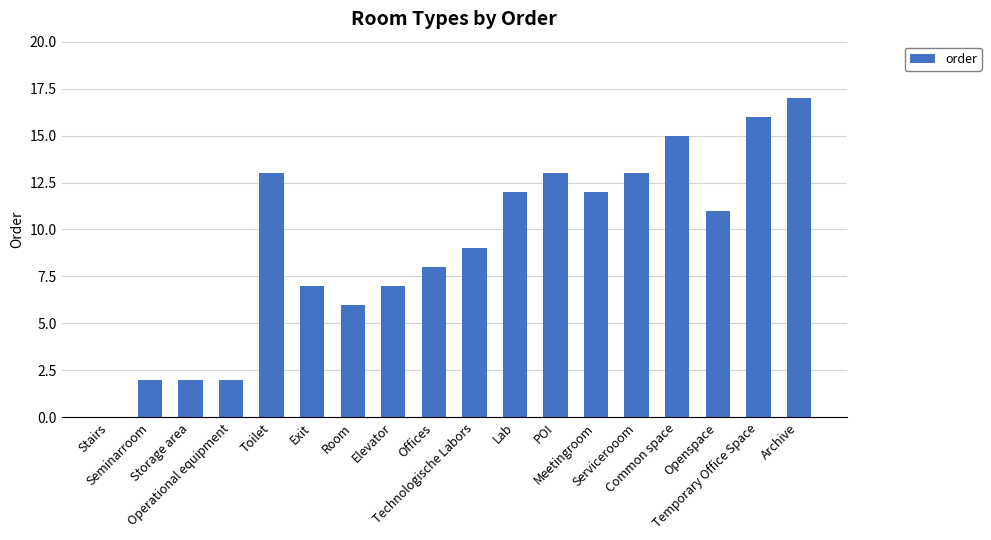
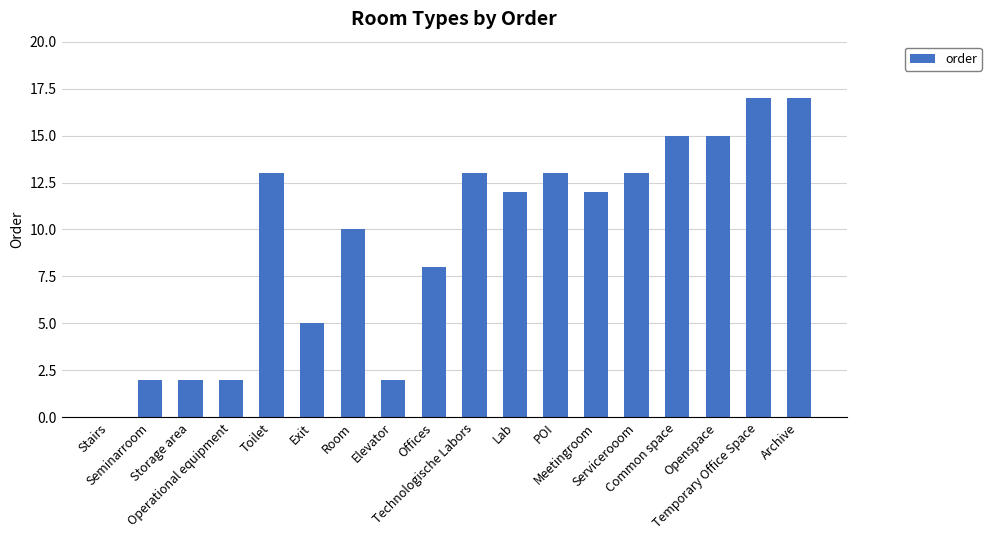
  {
    "Stairs": 0,
    "Seminarroom": 2,
    "Storage area": 2,
    "Operational equipment": 2,
    "Toilet": 13,
-   "Exit": 7,
-   "Room": 6,
-   "Elevator": 7,
+   "Exit": 5,
+   "Room": 10,
+   "Elevator": 2,
    "Offices": 8,
-   "Technologische Labors": 9,
+   "Technologische Labors": 13,
    "Lab": 12,
    "POI": 13,
    "Meetingroom": 12,
    "Servicerooom": 13,
    "Common space": 15,
-   "Openspace": 11,
-   "Temporary Office Space": 16,
+   "Openspace": 15,
+   "Temporary Office Space": 17,
    "Archive": 17
  }
